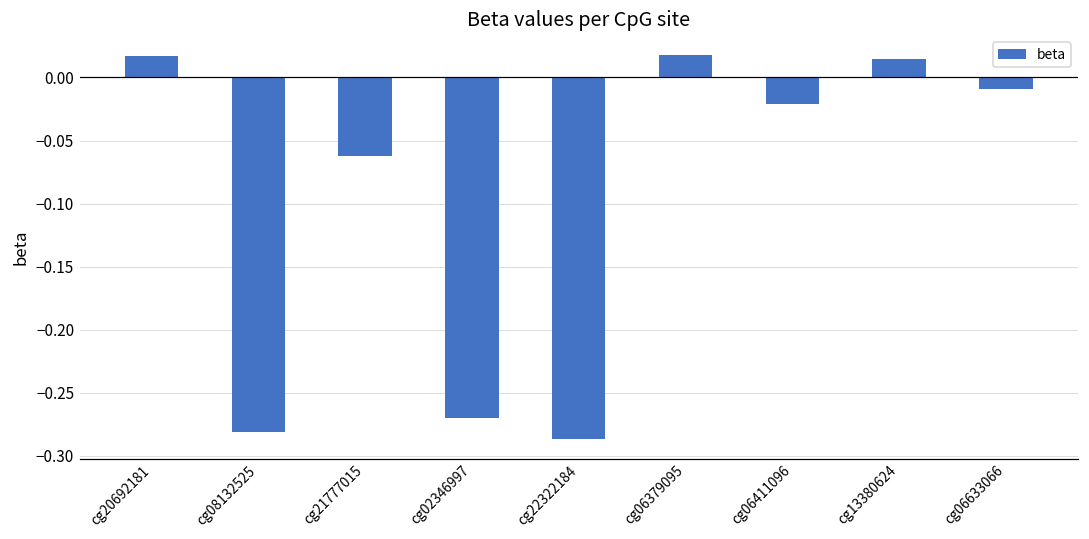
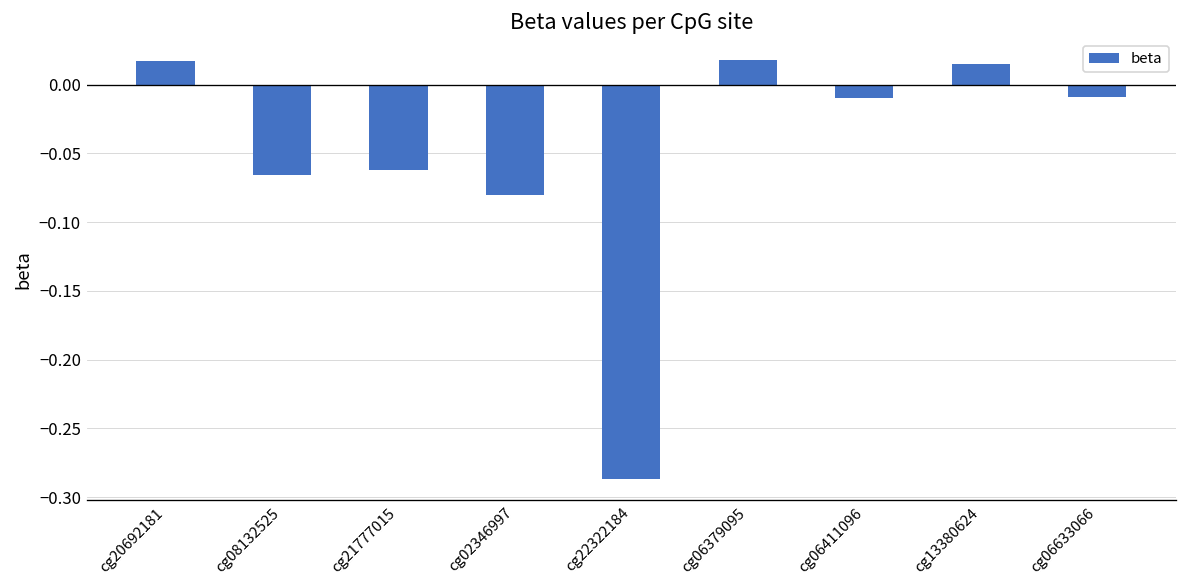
  {
    "cg20692181": 0.017,
-   "cg08132525": -0.281,
+   "cg08132525": -0.066,
    "cg21777015": -0.062,
-   "cg02346997": -0.27,
+   "cg02346997": -0.08,
    "cg22322184": -0.287,
    "cg06379095": 0.018,
-   "cg06411096": -0.021,
+   "cg06411096": -0.010,
    "cg13380624": 0.015,
    "cg06633066": -0.009
  }
